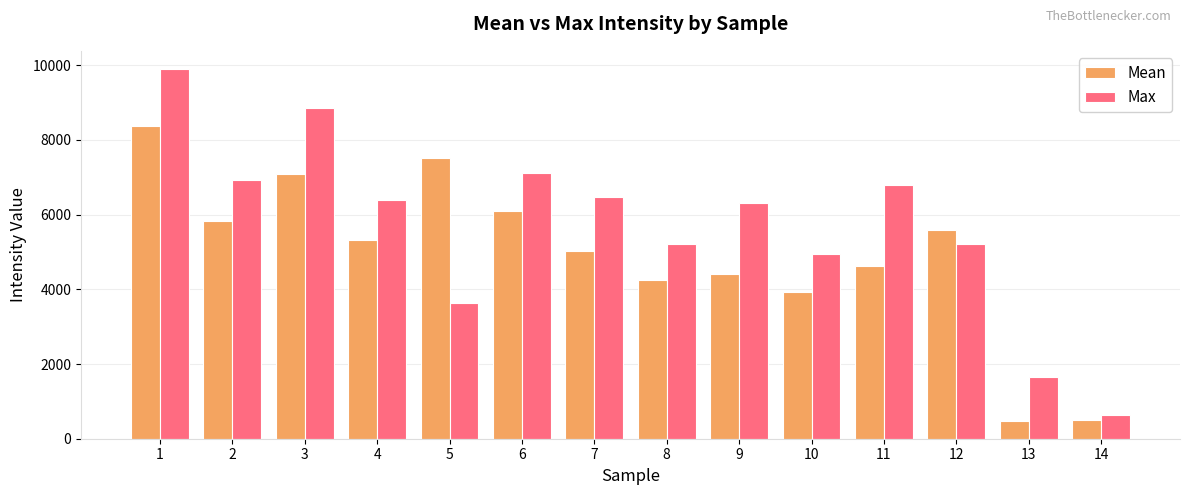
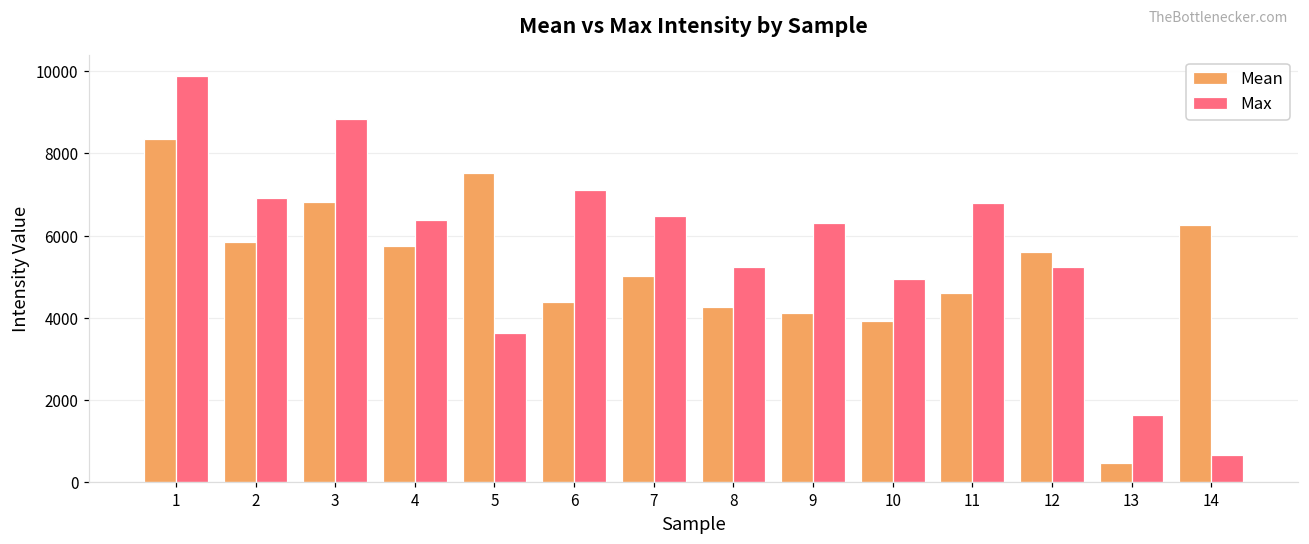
  {
    "Mean": {
      "1": 8400,
      "2": 5800,
-     "3": 7100,
-     "4": 5300,
+     "3": 6800,
+     "4": 5800,
      "5": 7500,
-     "6": 6100,
+     "6": 4400,
      "7": 5000,
      "8": 4300,
-     "9": 4400,
+     "9": 4100,
      "10": 3900,
      "11": 4600,
      "12": 5600,
      "13": 500,
-     "14": 500
+     "14": 6300
    },
    "Max": {
      "1": 9900,
      "2": 6900,
      "3": 8800,
      "4": 6400,
      "5": 3600,
      "6": 7100,
      "7": 6500,
      "8": 5200,
      "9": 6300,
      "10": 4900,
      "11": 6800,
      "12": 5200,
      "13": 1600,
      "14": 600
    }
  }
